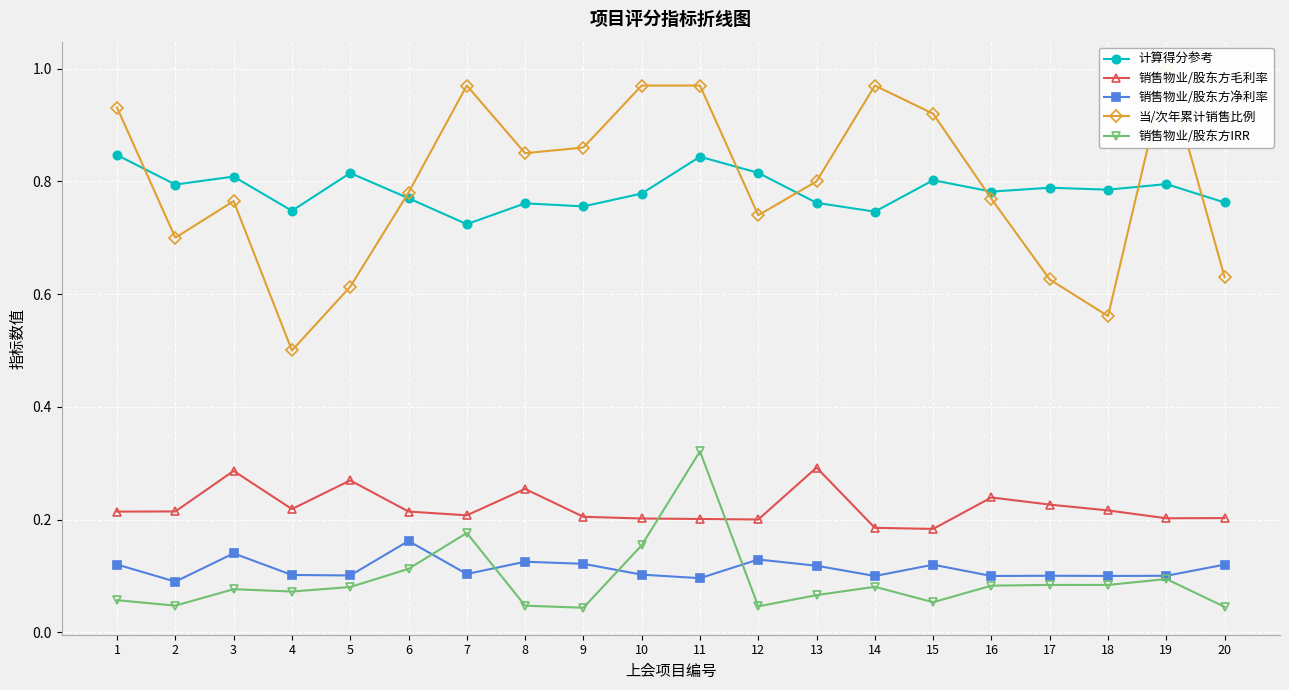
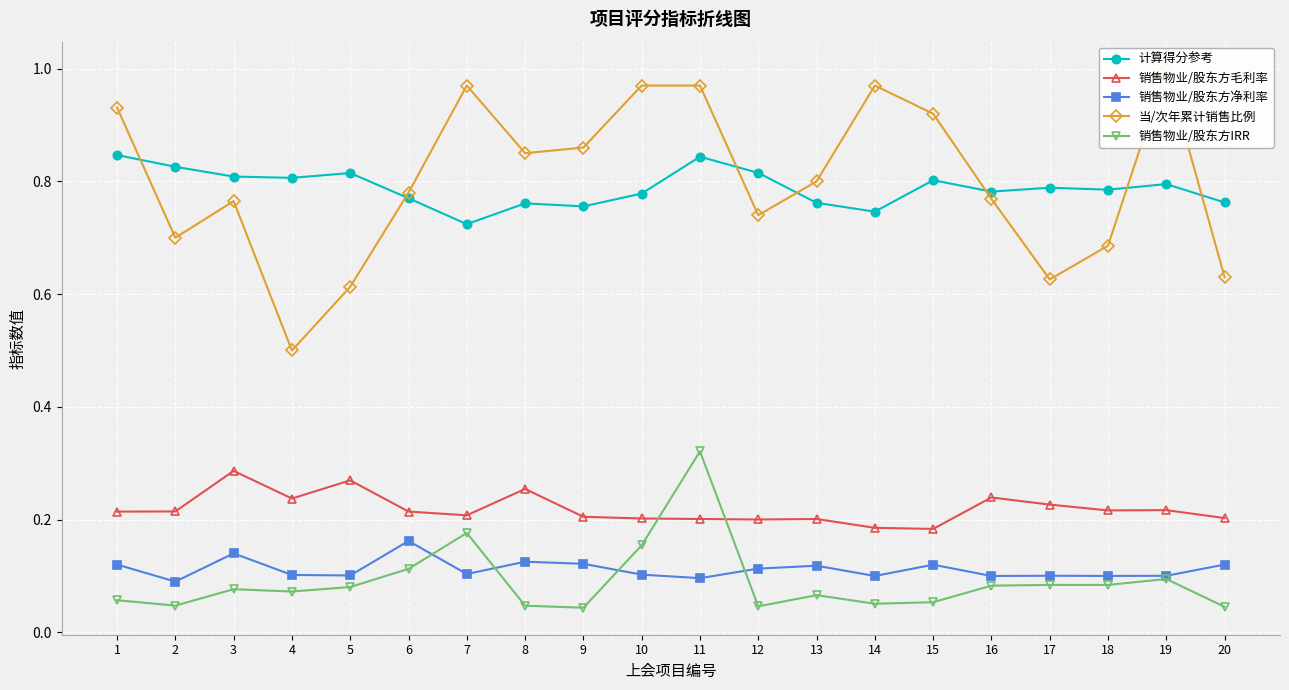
  {
    "计算得分参考": {
      "1": 0.85,
-     "2": 0.79,
+     "2": 0.83,
      "3": 0.81,
-     "4": 0.75,
+     "4": 0.81,
      "5": 0.81,
      "6": 0.77,
      "7": 0.72,
      "8": 0.76,
      "9": 0.76,
      "10": 0.78,
      "11": 0.84,
      "12": 0.82,
      "13": 0.76,
      "14": 0.75,
      "15": 0.80,
      "16": 0.78,
      "17": 0.79,
      "18": 0.79,
      "19": 0.80,
      "20": 0.76
    },
    "销售物业/股东方毛利率": {
      "1": 0.21,
      "2": 0.21,
      "3": 0.29,
-     "4": 0.22,
+     "4": 0.24,
      "5": 0.27,
      "6": 0.21,
      "7": 0.21,
      "8": 0.25,
      "9": 0.21,
      "10": 0.20,
      "11": 0.20,
      "12": 0.20,
-     "13": 0.29,
+     "13": 0.20,
      "14": 0.19,
      "15": 0.18,
      "16": 0.24,
      "17": 0.23,
      "18": 0.22,
-     "19": 0.20,
+     "19": 0.22,
      "20": 0.20
    },
    "销售物业/股东方净利率": {
      "1": 0.12,
      "2": 0.09,
      "3": 0.14,
      "4": 0.10,
      "5": 0.10,
      "6": 0.16,
      "7": 0.10,
      "8": 0.13,
      "9": 0.12,
      "10": 0.10,
      "11": 0.10,
-     "12": 0.13,
+     "12": 0.11,
      "13": 0.12,
      "14": 0.10,
      "15": 0.12,
      "16": 0.10,
      "17": 0.10,
      "18": 0.10,
      "19": 0.10,
      "20": 0.12
    },
    "当/次年累计销售比例": {
      "1": 0.93,
      "2": 0.70,
      "3": 0.77,
      "4": 0.50,
      "5": 0.61,
      "6": 0.78,
      "7": 0.97,
      "8": 0.85,
      "9": 0.86,
      "10": 0.97,
      "11": 0.97,
      "12": 0.74,
      "13": 0.80,
      "14": 0.97,
      "15": 0.92,
      "16": 0.77,
      "17": 0.63,
-     "18": 0.56,
+     "18": 0.69,
      "20": 0.63
    },
    "销售物业/股东方IRR": {
      "1": 0.06,
      "2": 0.05,
      "3": 0.08,
      "4": 0.07,
      "5": 0.08,
      "6": 0.11,
      "7": 0.18,
      "8": 0.05,
      "9": 0.04,
      "10": 0.15,
      "11": 0.32,
      "12": 0.05,
      "13": 0.07,
-     "14": 0.08,
+     "14": 0.05,
      "15": 0.05,
      "16": 0.08,
      "17": 0.08,
      "18": 0.08,
      "19": 0.09,
      "20": 0.05
    }
  }
